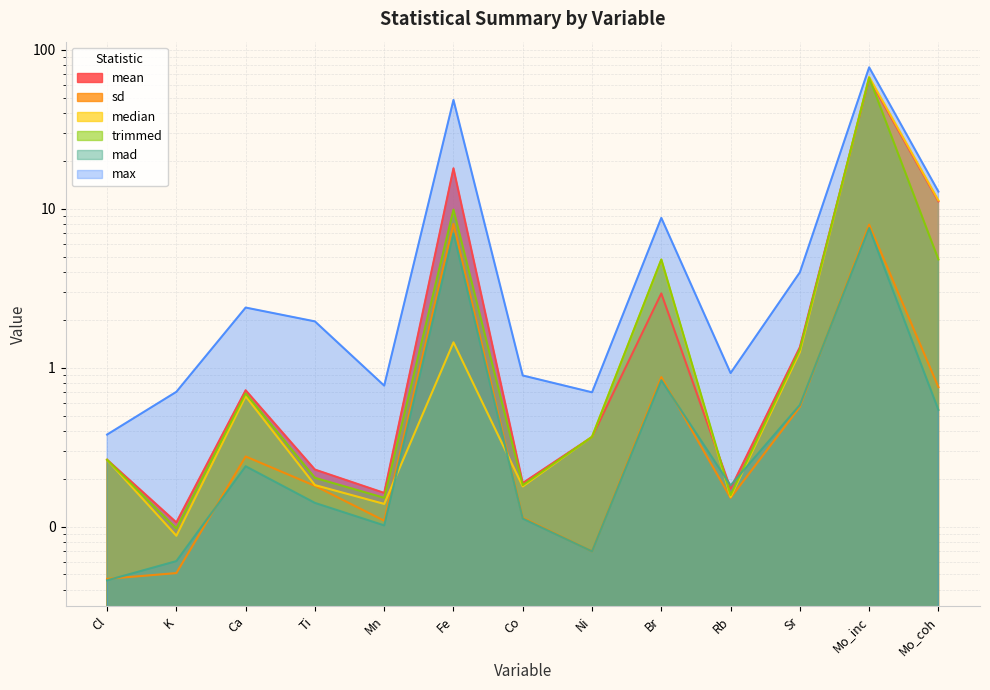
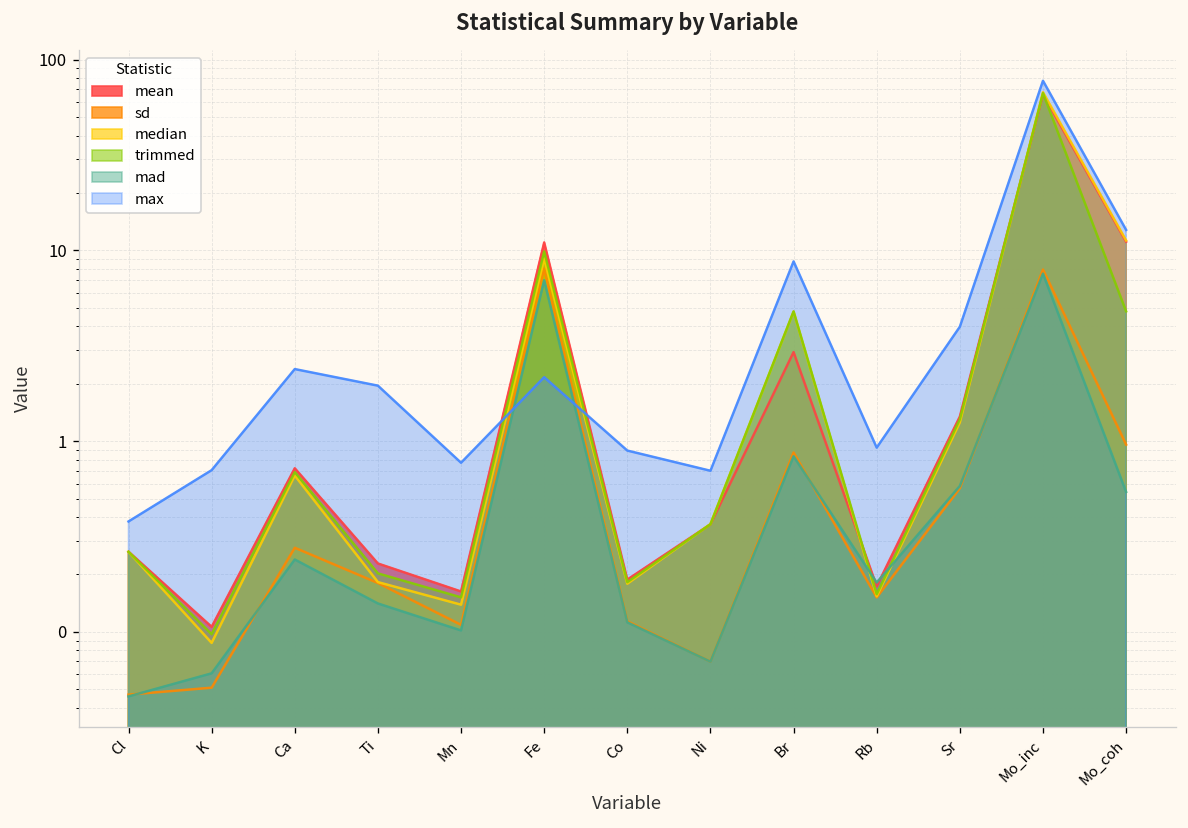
  {
    "mean": {
      "K": 0.11,
      "Ca": 0.7,
      "Ti": 0.23,
      "Mn": 0.16,
-     "Fe": 18,
+     "Fe": 11,
      "Br": 3,
      "Rb": 0.17
    },
    "sd": {
      "K": 0.051,
      "Ca": 0.28,
      "Mn": 0.11,
      "Fe": 8,
      "Br": 0.9,
      "Mo_inc": 8,
-     "Mo_coh": 0.8
+     "Mo_coh": 1.0
    },
    "median": {
      "K": 0.09,
      "Ca": 0.66,
      "Mn": 0.14,
-     "Fe": 1.4,
+     "Fe": 9,
      "Sr": 1.3
    },
    "trimmed": {
      "K": 0.1,
      "Ca": 0.7,
      "Ti": 0.2,
      "Mn": 0.15,
      "Fe": 10,
      "Mo_coh": 4.8
    },
    "mad": {
      "K": 0.061,
      "Ca": 0.24,
      "Ti": 0.14,
      "Mn": 0.1,
      "Fe": 7,
      "Br": 0.8,
      "Rb": 0.18,
      "Mo_inc": 8,
      "Mo_coh": 0.54
    },
    "max": {
      "Cl": 0.38,
      "K": 0.7,
      "Ca": 2.4,
      "Ti": 2.0,
      "Mn": 0.8,
-     "Fe": 48,
+     "Fe": 2.2,
      "Co": 0.9,
      "Ni": 0.7,
      "Br": 9,
      "Rb": 0.9,
      "Sr": 4.0,
      "Mo_inc": 80,
      "Mo_coh": 13
    }
  }
